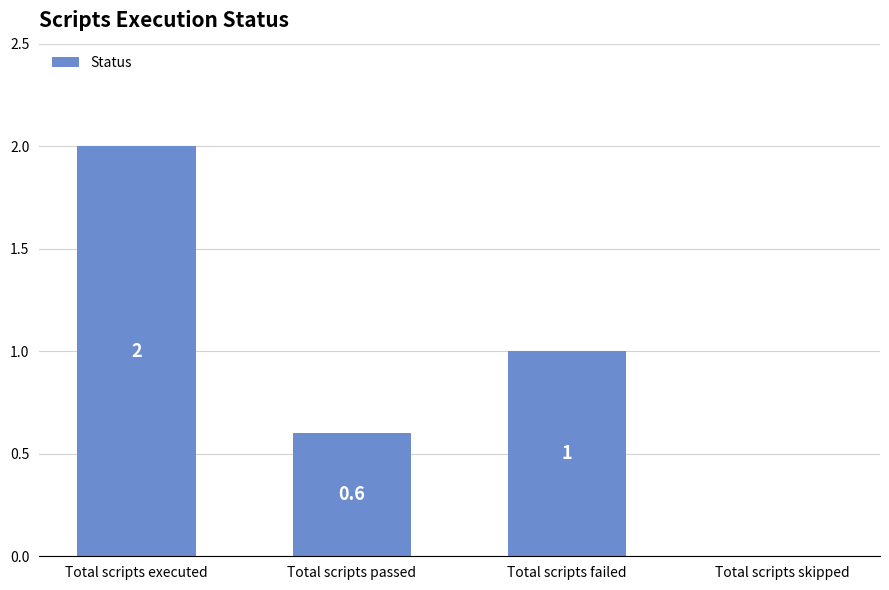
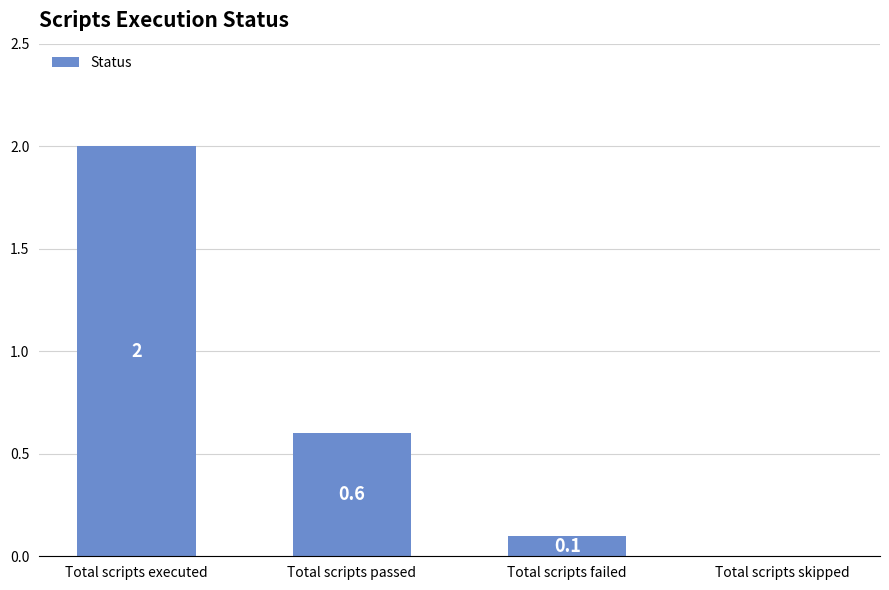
  {
    "Total scripts executed": 2,
    "Total scripts passed": 0.6,
-   "Total scripts failed": 1
+   "Total scripts failed": 0.1
  }
